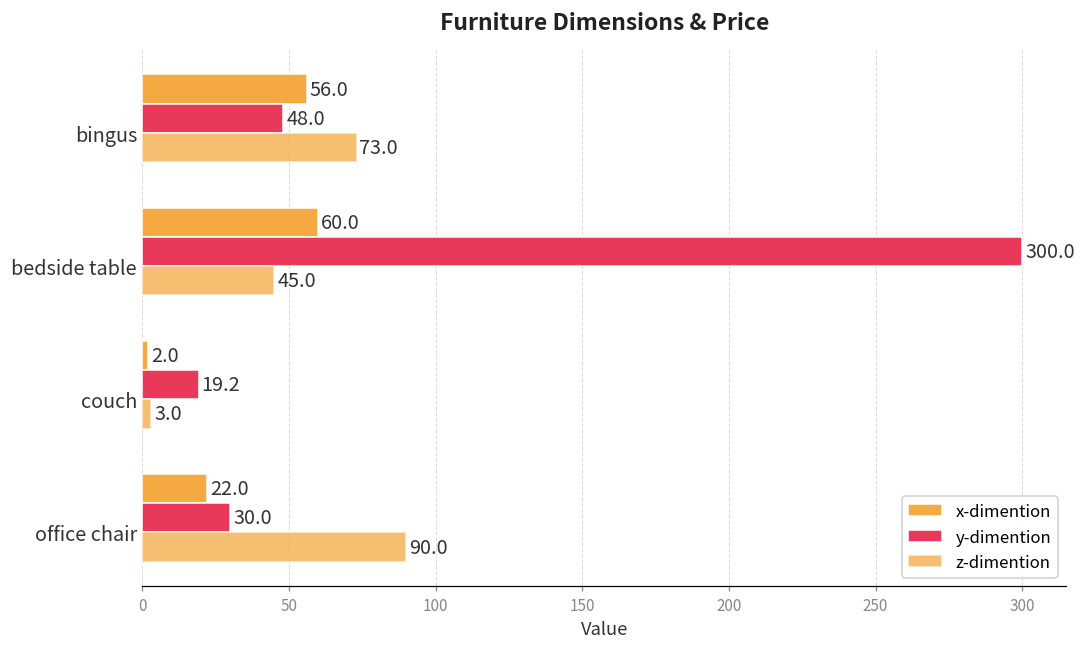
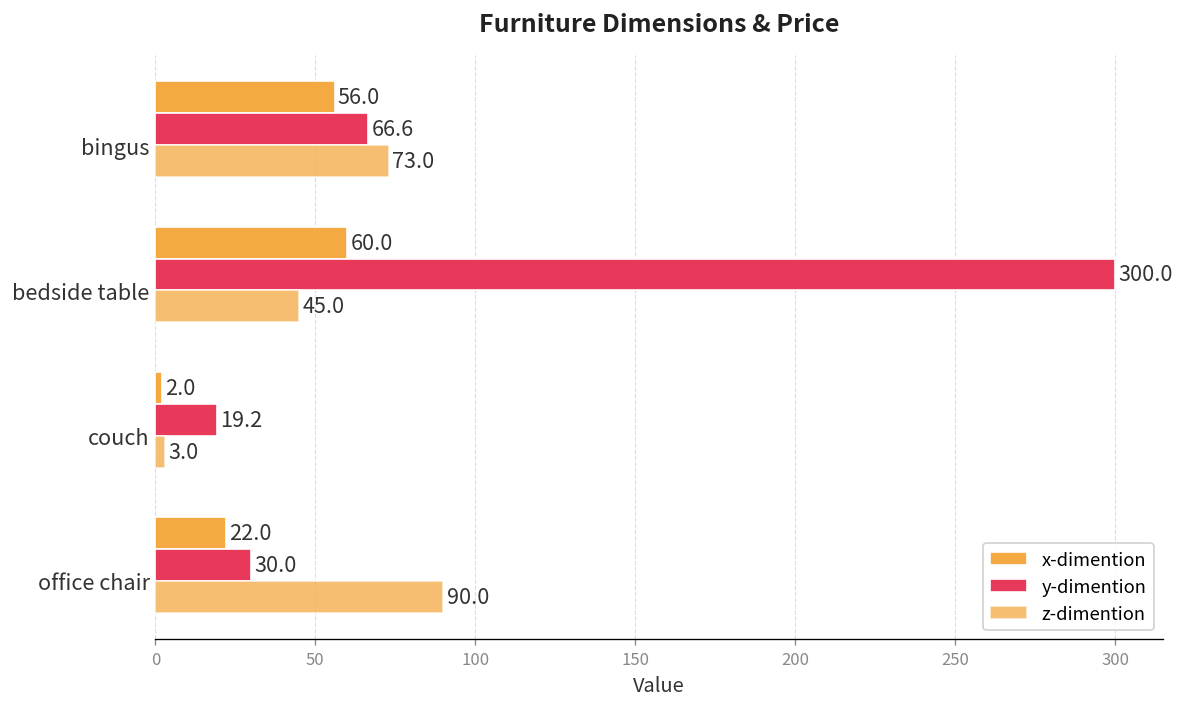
  {
    "y-dimention": {
-     "bingus": 48.0,
+     "bingus": 66.6,
      "bedside table": 300.0,
      "couch": 19.2,
      "office chair": 30.0
    }
  }
